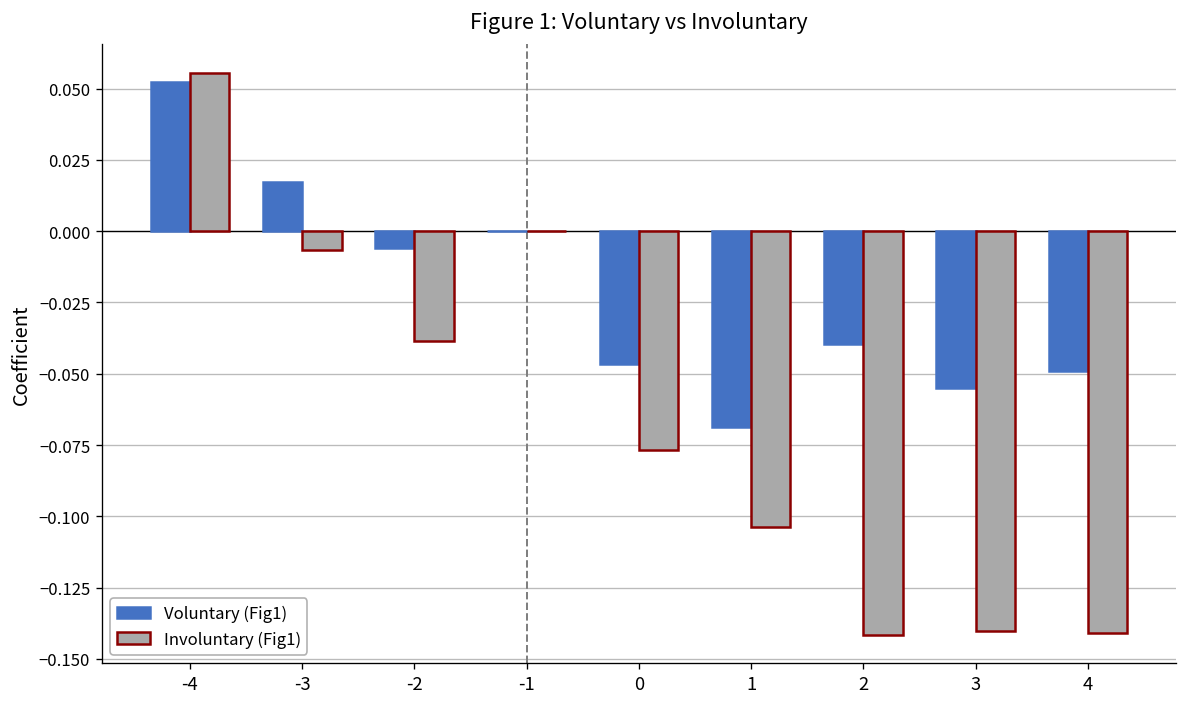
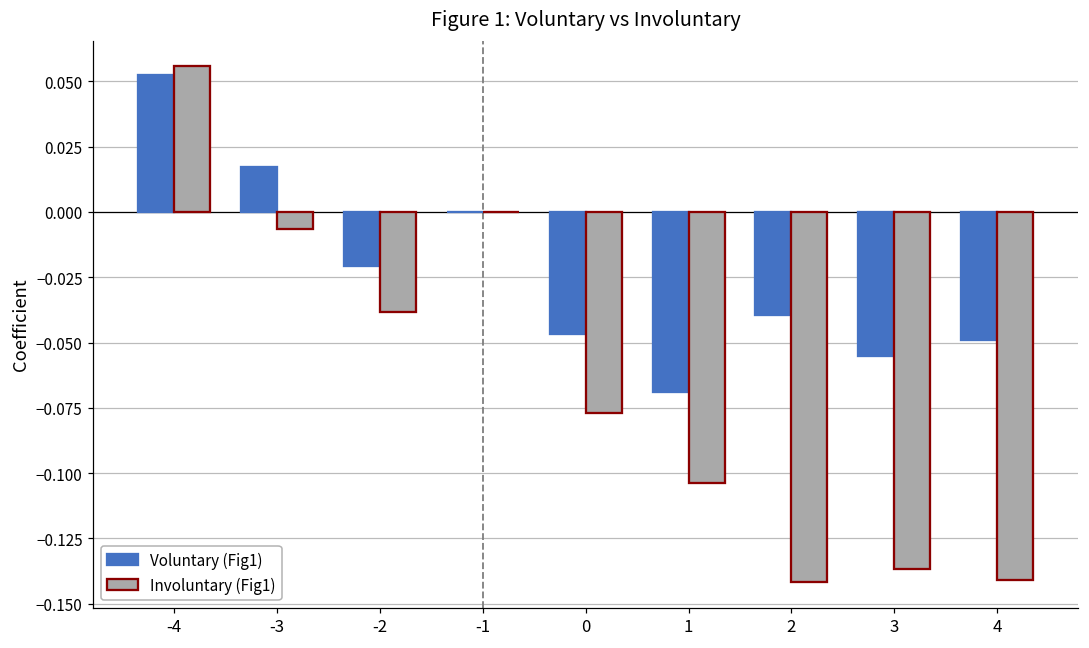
  {
    "Voluntary (Fig1)": {
      "-4": 0.052,
      "-3": 0.017,
-     "-2": -0.006,
+     "-2": -0.021,
      "-1": 0.000,
      "0": -0.047,
      "1": -0.069,
      "2": -0.039,
      "3": -0.055,
      "4": -0.049
    },
    "Involuntary (Fig1)": {
      "-4": 0.056,
      "-3": -0.007,
      "-2": -0.038,
      "-1": 0.000,
      "0": -0.077,
      "1": -0.104,
      "2": -0.142,
-     "3": -0.140,
+     "3": -0.137,
      "4": -0.141
    }
  }
